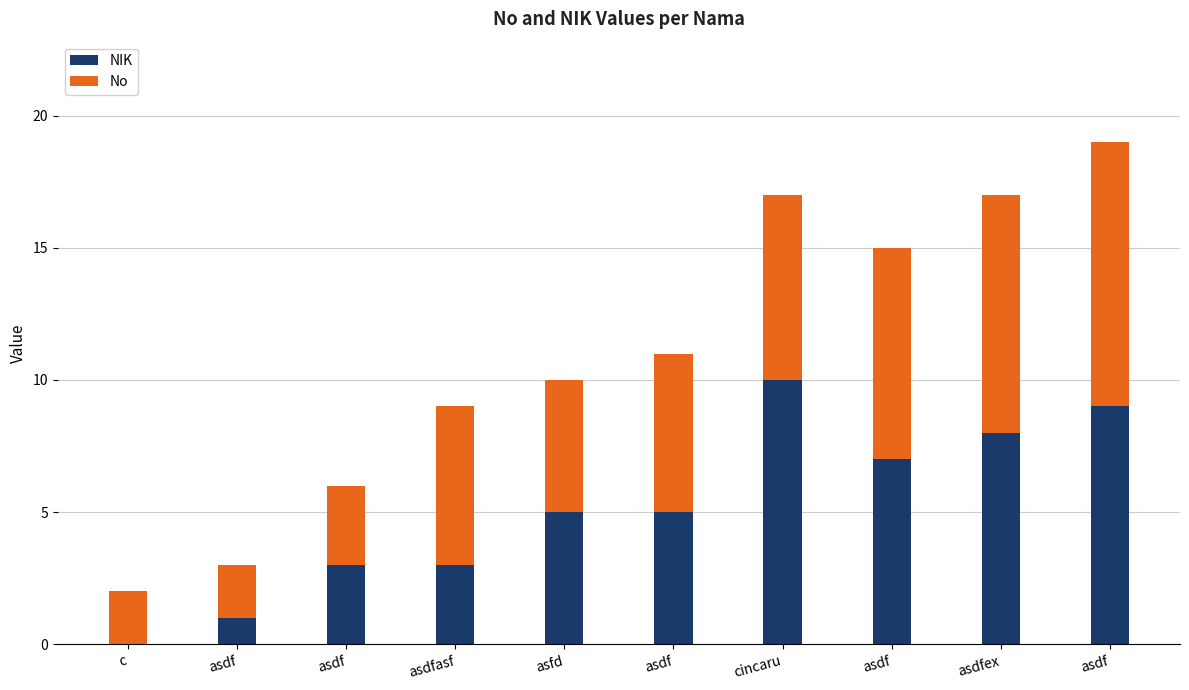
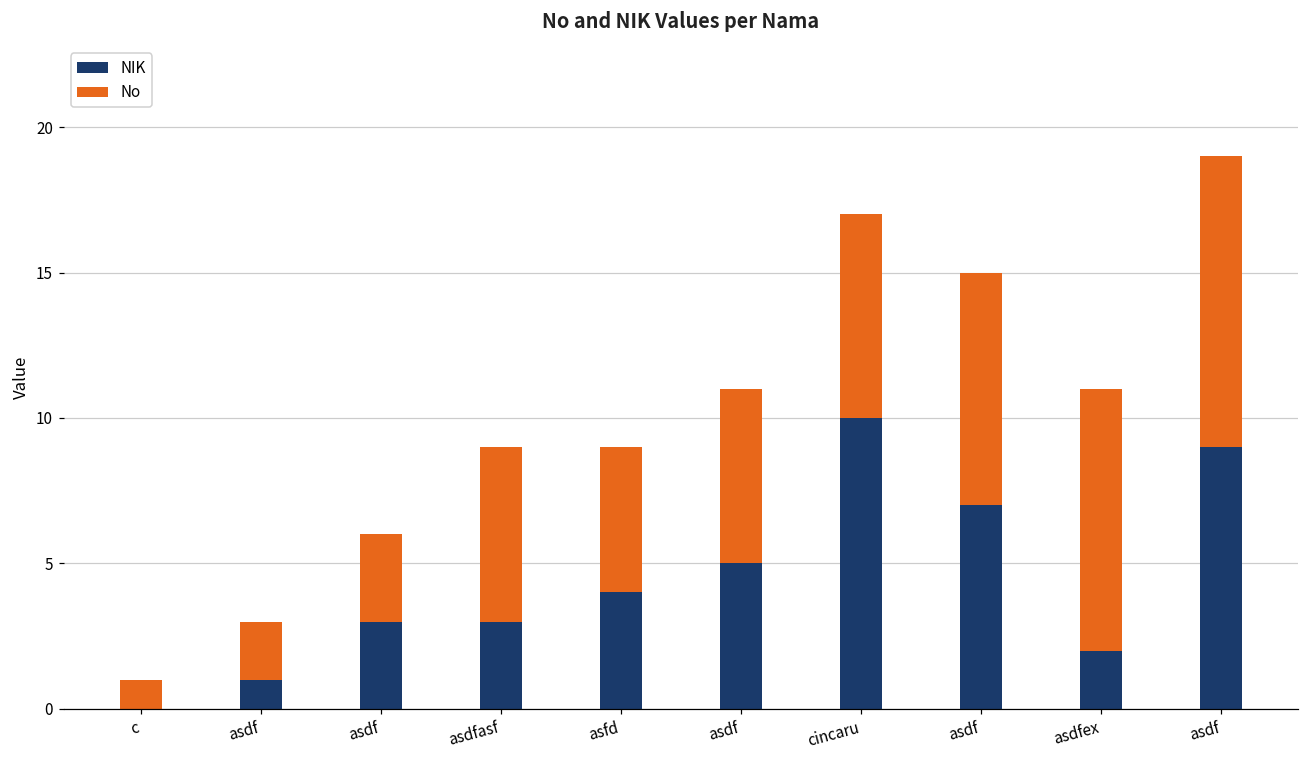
  {
    "NIK": {
      "c": 0,
      "asdfasf": 3,
-     "asfd": 5,
+     "asfd": 4,
      "cincaru": 10,
-     "asdfex": 8
+     "asdfex": 2
    },
    "No": {
-     "c": 2,
+     "c": 1,
      "asdfasf": 6,
      "asfd": 5,
      "cincaru": 7,
      "asdfex": 9
    }
  }
